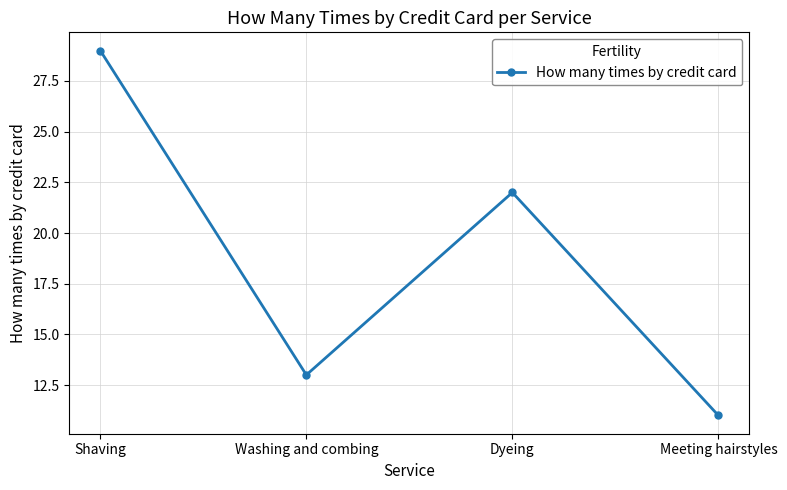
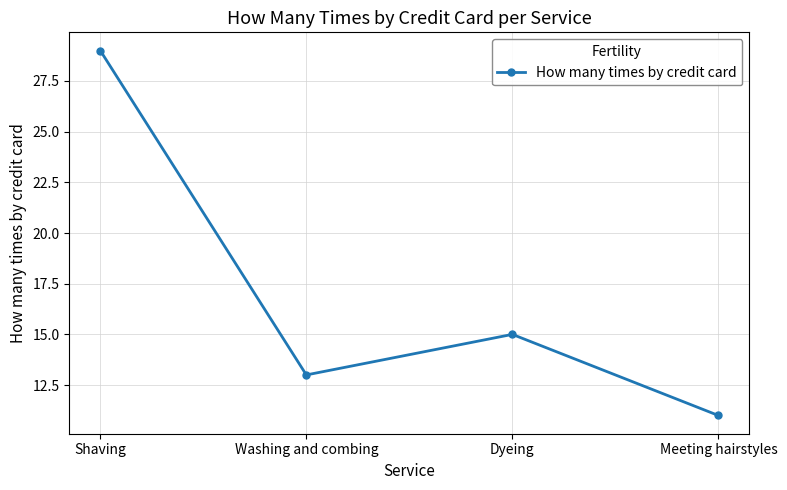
  {
    "Shaving": 29,
    "Washing and combing": 13,
-   "Dyeing": 22,
+   "Dyeing": 15,
    "Meeting hairstyles": 11
  }
